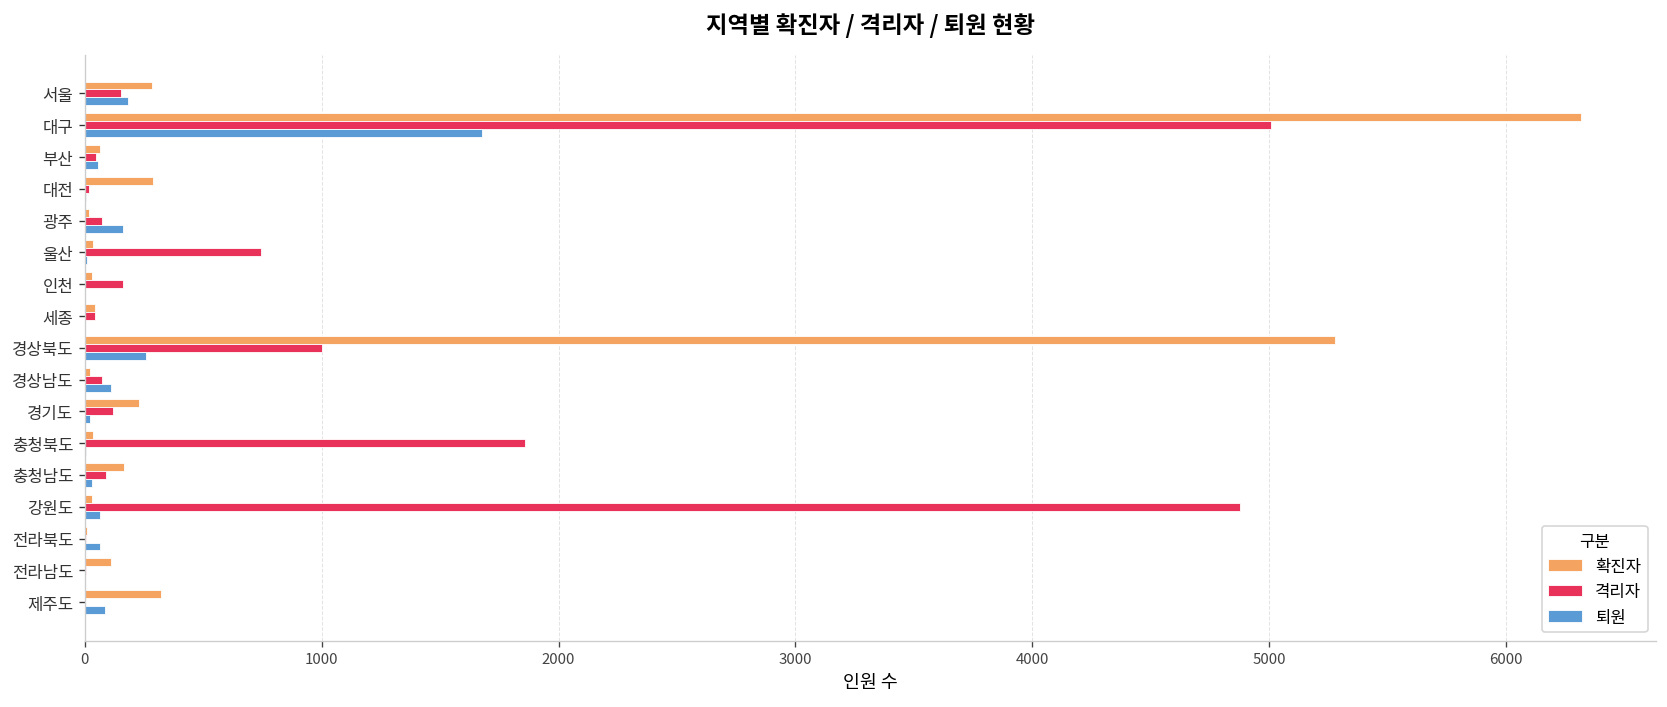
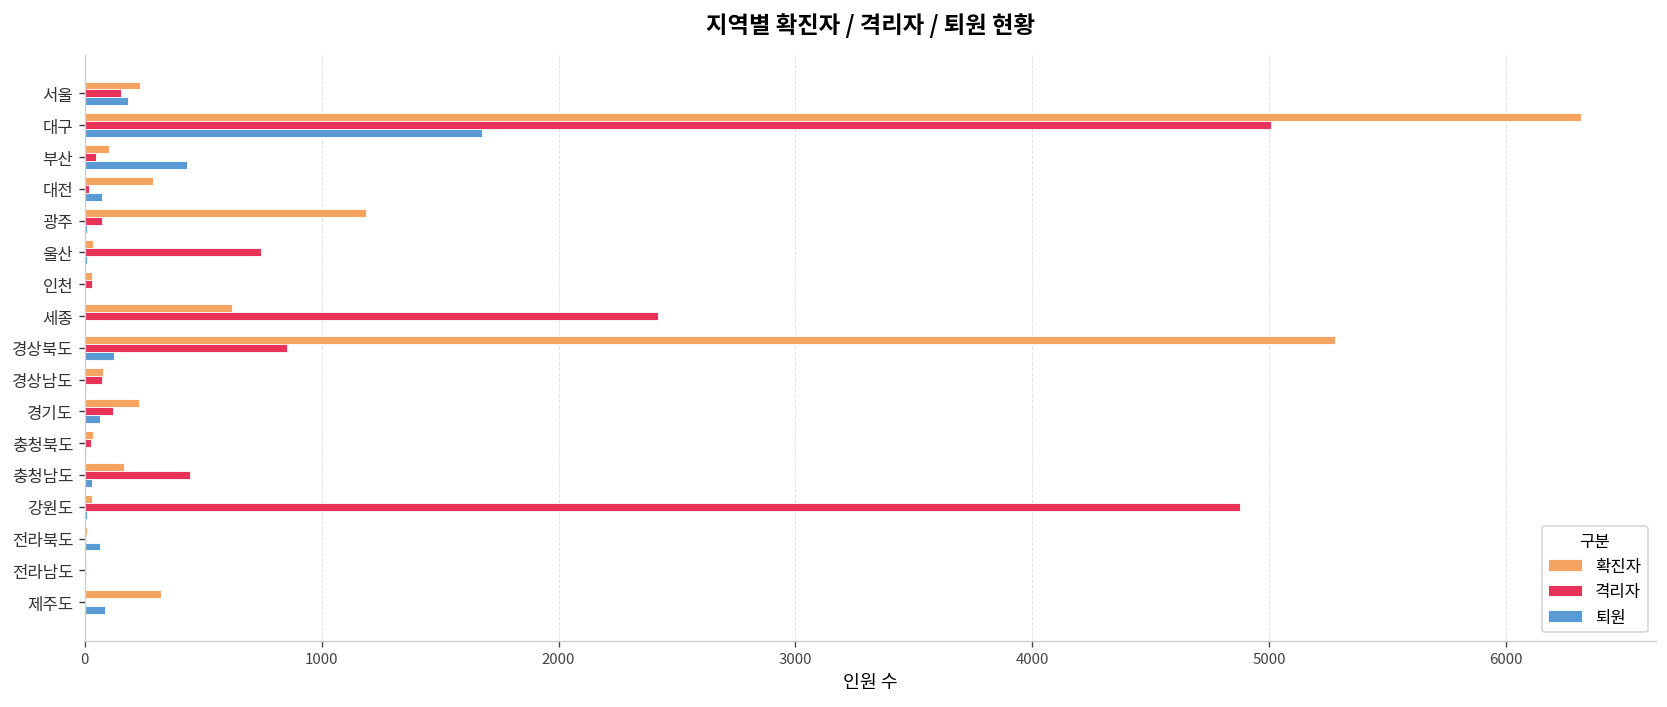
  {
    "확진자": {
-     "서울": 290,
+     "서울": 230,
      "대구": 6320,
-     "부산": 60,
+     "부산": 100,
      "대전": 290,
-     "광주": 20,
+     "광주": 1190,
      "울산": 40,
      "인천": 30,
-     "세종": 40,
+     "세종": 620,
      "경상북도": 5280,
-     "경상남도": 20,
+     "경상남도": 80,
      "경기도": 230,
      "충청북도": 30,
      "충청남도": 170,
      "강원도": 30,
-     "전라남도": 110,
+     "전라남도": 10,
      "제주도": 320
    },
    "격리자": {
      "서울": 150,
      "대구": 5010,
      "부산": 50,
      "대전": 20,
      "광주": 70,
      "울산": 740,
-     "인천": 160,
-     "세종": 40,
-     "경상북도": 1000,
+     "인천": 30,
+     "세종": 2420,
+     "경상북도": 860,
      "경상남도": 70,
      "경기도": 120,
-     "충청북도": 1860,
-     "충청남도": 90,
+     "충청북도": 30,
+     "충청남도": 440,
      "강원도": 4880
    },
    "퇴원": {
      "서울": 180,
      "대구": 1680,
-     "부산": 60,
-     "대전": 0,
-     "광주": 160,
+     "부산": 430,
+     "대전": 70,
+     "광주": 10,
      "세종": 0,
-     "경상북도": 260,
-     "경상남도": 110,
-     "경기도": 20,
+     "경상북도": 120,
+     "경상남도": 0,
+     "경기도": 60,
      "충청남도": 30,
-     "강원도": 70,
+     "강원도": 10,
      "전라북도": 60,
      "제주도": 80
    }
  }
